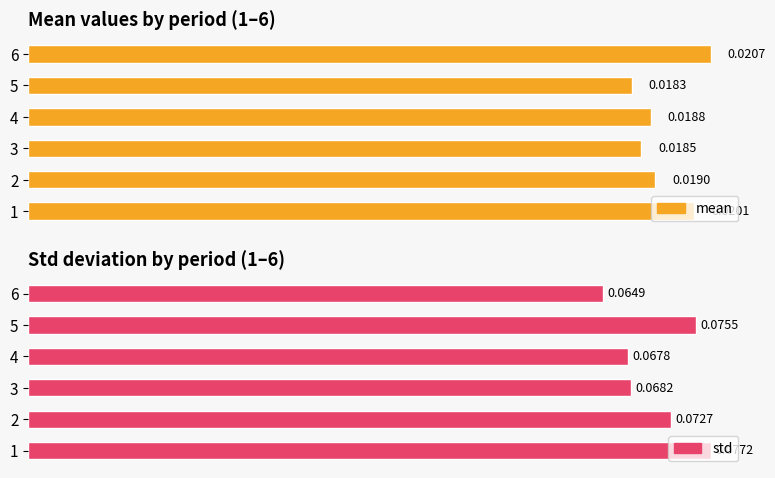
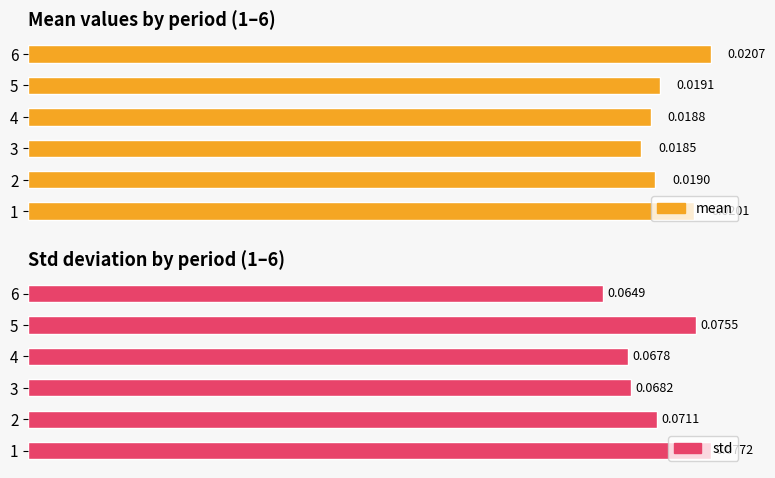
  {
    "Mean values by period (1–6)": {
      "6": 0.0207,
-     "5": 0.0183,
+     "5": 0.0191,
      "4": 0.0188,
      "3": 0.0185,
      "2": 0.0190
    },
    "Std deviation by period (1–6)": {
      "6": 0.0649,
      "5": 0.0755,
      "4": 0.0678,
      "3": 0.0682,
-     "2": 0.0727
+     "2": 0.0711
    }
  }
